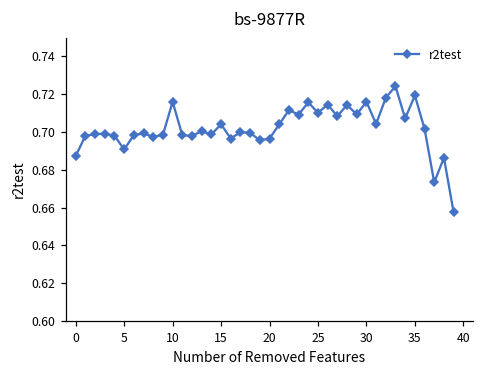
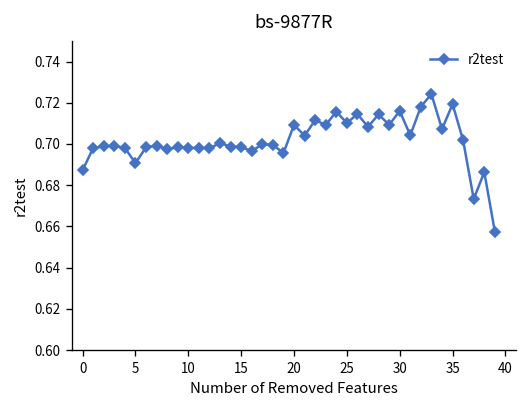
  {
    "0": 0.687,
    "5": 0.691,
-   "10": 0.716,
-   "15": 0.704,
-   "20": 0.697,
+   "10": 0.698,
+   "15": 0.699,
+   "20": 0.709,
    "25": 0.710,
    "30": 0.716,
    "35": 0.719
  }
